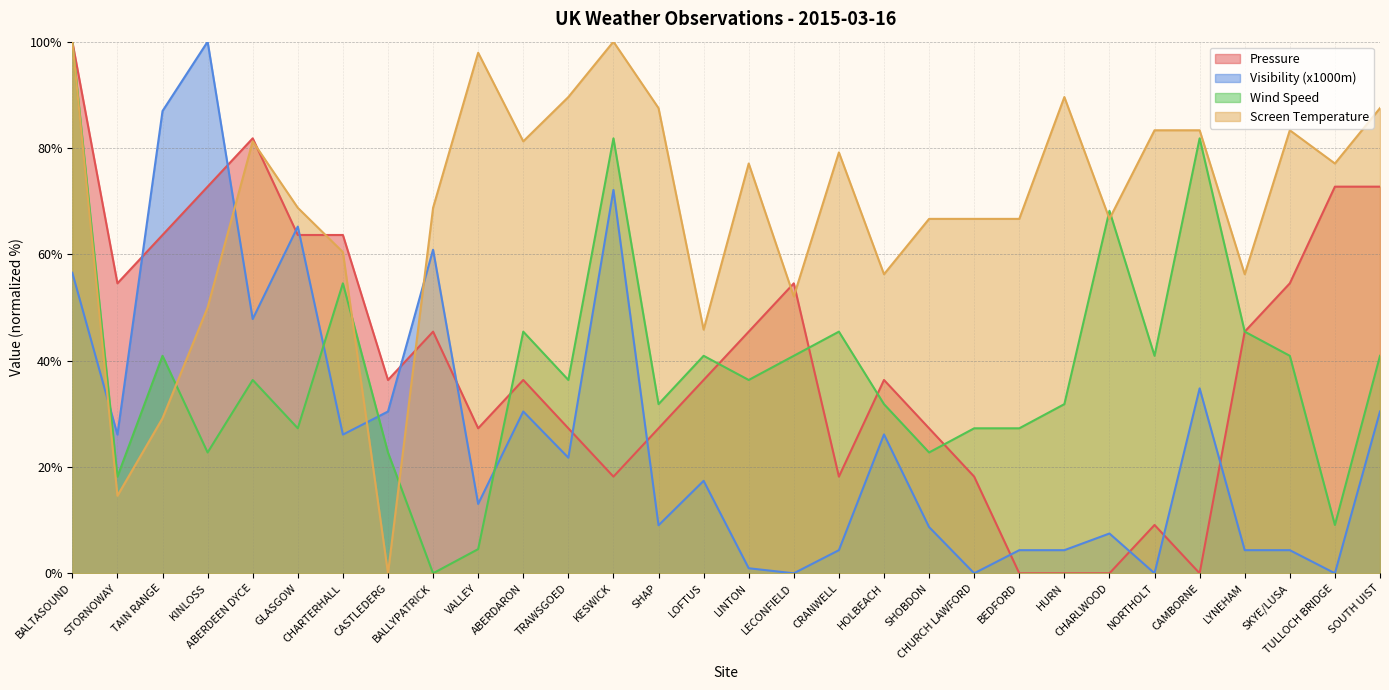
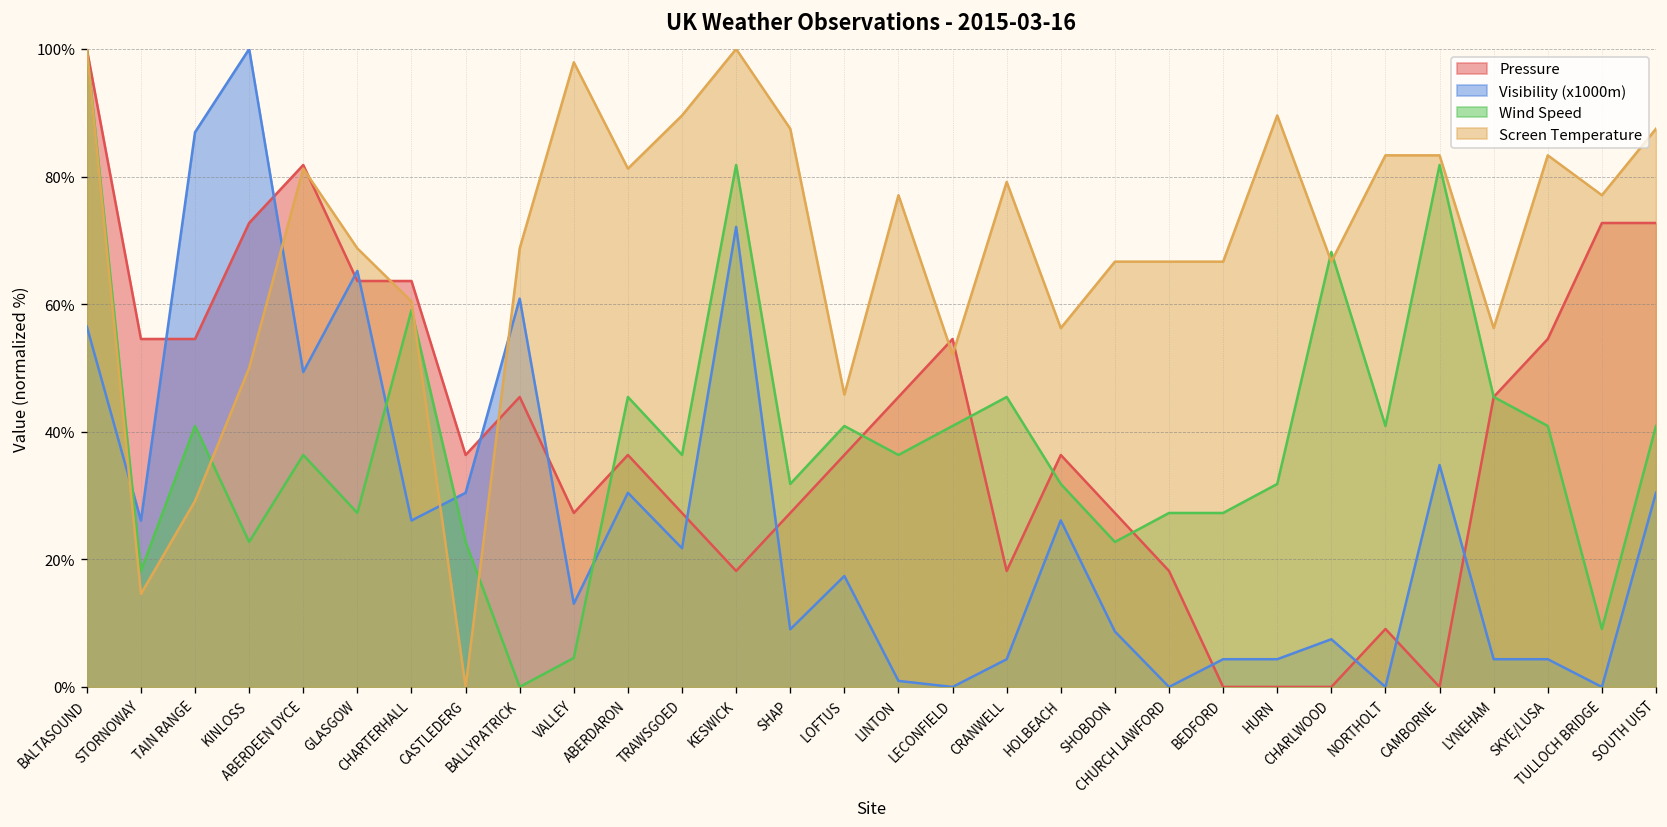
  {
    "Pressure": {
      "STORNOWAY": "55%",
-     "TAIN RANGE": "64%",
+     "TAIN RANGE": "55%",
      "KINLOSS": "73%",
      "ABERDEEN DYCE": "82%",
      "GLASGOW": "64%",
      "CHARTERHALL": "64%",
      "CASTLEDERG": "36%",
      "BALLYPATRICK": "45%",
      "VALLEY": "27%",
      "ABERDARON": "36%",
      "TRAWSGOED": "27%",
      "KESWICK": "18%",
      "SHAP": "27%",
      "LOFTUS": "36%",
      "LINTON": "45%",
      "LECONFIELD": "55%",
      "CRANWELL": "18%",
      "HOLBEACH": "36%",
      "SHOBDON": "27%",
      "CHURCH LAWFORD": "18%",
      "BEDFORD": "0%",
      "HURN": "0%",
      "CHARLWOOD": "0%",
      "NORTHOLT": "9%",
      "CAMBORNE": "0%",
      "SKYE/LUSA": "55%",
      "TULLOCH BRIDGE": "73%",
      "SOUTH UIST": "73%"
    },
    "Visibility (x1000m)": {
      "BALTASOUND": "57%",
      "STORNOWAY": "26%",
      "TAIN RANGE": "87%",
      "KINLOSS": "100%",
-     "ABERDEEN DYCE": "48%",
+     "ABERDEEN DYCE": "49%",
      "GLASGOW": "65%",
      "CHARTERHALL": "26%",
      "CASTLEDERG": "30%",
      "BALLYPATRICK": "61%",
      "VALLEY": "13%",
      "ABERDARON": "30%",
      "TRAWSGOED": "22%",
      "KESWICK": "72%",
      "SHAP": "9%",
      "LOFTUS": "17%",
      "LINTON": "1%",
      "LECONFIELD": "0%",
      "CRANWELL": "4%",
      "HOLBEACH": "26%",
      "SHOBDON": "9%",
      "CHURCH LAWFORD": "0%",
      "BEDFORD": "4%",
      "HURN": "4%",
      "CHARLWOOD": "7%",
      "NORTHOLT": "0%",
      "CAMBORNE": "35%",
      "LYNEHAM": "4%",
      "SKYE/LUSA": "4%",
      "TULLOCH BRIDGE": "0%",
      "SOUTH UIST": "30%"
    },
    "Wind Speed": {
      "STORNOWAY": "18%",
      "TAIN RANGE": "41%",
      "KINLOSS": "23%",
      "ABERDEEN DYCE": "36%",
      "GLASGOW": "27%",
-     "CHARTERHALL": "55%",
+     "CHARTERHALL": "59%",
      "CASTLEDERG": "23%",
      "BALLYPATRICK": "0%",
      "VALLEY": "5%",
      "ABERDARON": "45%",
      "TRAWSGOED": "36%",
      "KESWICK": "82%",
      "SHAP": "32%",
      "LOFTUS": "41%",
      "LINTON": "36%",
      "LECONFIELD": "41%",
      "CRANWELL": "45%",
      "HOLBEACH": "32%",
      "SHOBDON": "23%",
      "CHURCH LAWFORD": "27%",
      "BEDFORD": "27%",
      "HURN": "32%",
      "CHARLWOOD": "68%",
      "NORTHOLT": "41%",
      "CAMBORNE": "82%",
      "SKYE/LUSA": "41%",
      "TULLOCH BRIDGE": "9%",
      "SOUTH UIST": "41%"
    },
    "Screen Temperature": {
      "STORNOWAY": "15%",
      "TAIN RANGE": "29%",
      "KINLOSS": "50%",
      "ABERDEEN DYCE": "81%",
      "GLASGOW": "69%",
      "CHARTERHALL": "60%",
      "CASTLEDERG": "0%",
      "BALLYPATRICK": "69%",
      "VALLEY": "98%",
      "ABERDARON": "81%",
      "TRAWSGOED": "90%",
      "KESWICK": "100%",
      "SHAP": "87%",
      "LOFTUS": "46%",
      "LINTON": "77%",
      "LECONFIELD": "52%",
      "CRANWELL": "79%",
      "HOLBEACH": "56%",
      "SHOBDON": "67%",
      "CHURCH LAWFORD": "67%",
      "BEDFORD": "67%",
      "HURN": "90%",
      "CHARLWOOD": "67%",
      "NORTHOLT": "83%",
      "CAMBORNE": "83%",
      "LYNEHAM": "56%",
      "SKYE/LUSA": "83%",
      "TULLOCH BRIDGE": "77%",
      "SOUTH UIST": "87%"
    }
  }
